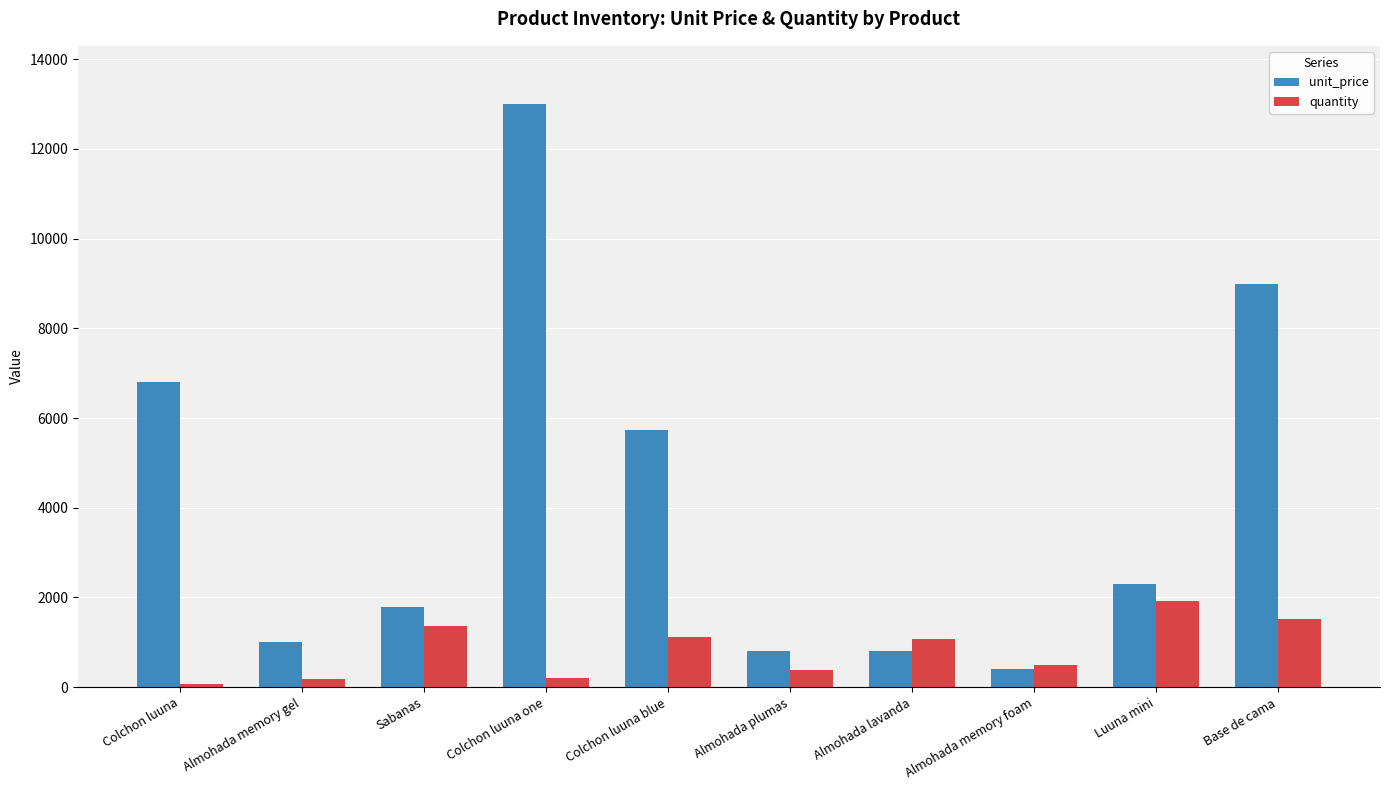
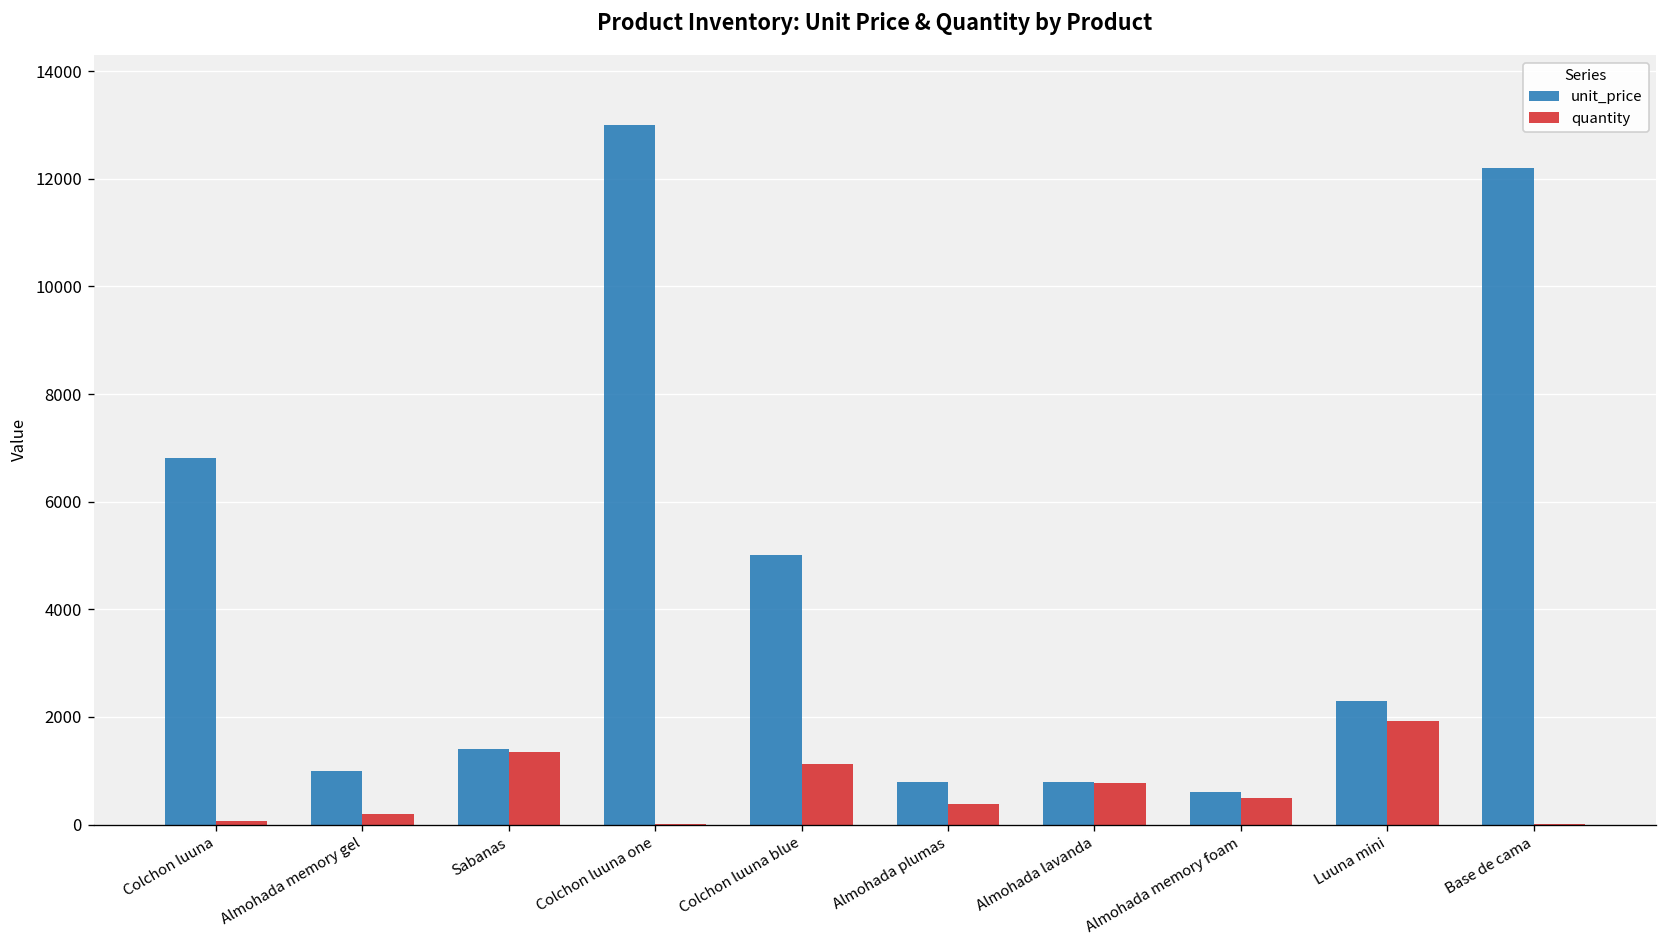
  {
    "unit_price": {
      "Colchon luuna": 6800,
      "Almohada memory gel": 1000,
-     "Sabanas": 1800,
+     "Sabanas": 1400,
      "Colchon luuna one": 13000,
-     "Colchon luuna blue": 5700,
+     "Colchon luuna blue": 5000,
      "Almohada plumas": 800,
      "Almohada lavanda": 800,
-     "Almohada memory foam": 400,
+     "Almohada memory foam": 600,
      "Luuna mini": 2300,
-     "Base de cama": 9000
+     "Base de cama": 12200
    },
    "quantity": {
      "Colchon luuna": 100,
      "Almohada memory gel": 200,
      "Sabanas": 1400,
-     "Colchon luuna one": 200,
+     "Colchon luuna one": 0,
      "Colchon luuna blue": 1100,
      "Almohada plumas": 400,
-     "Almohada lavanda": 1100,
+     "Almohada lavanda": 800,
      "Almohada memory foam": 500,
      "Luuna mini": 1900,
-     "Base de cama": 1500
+     "Base de cama": 0
    }
  }
